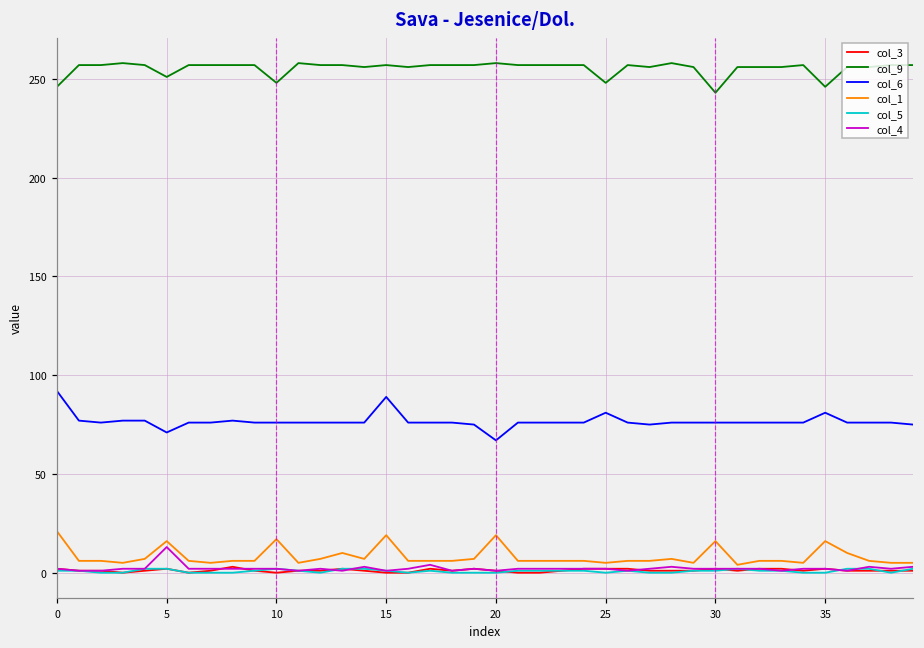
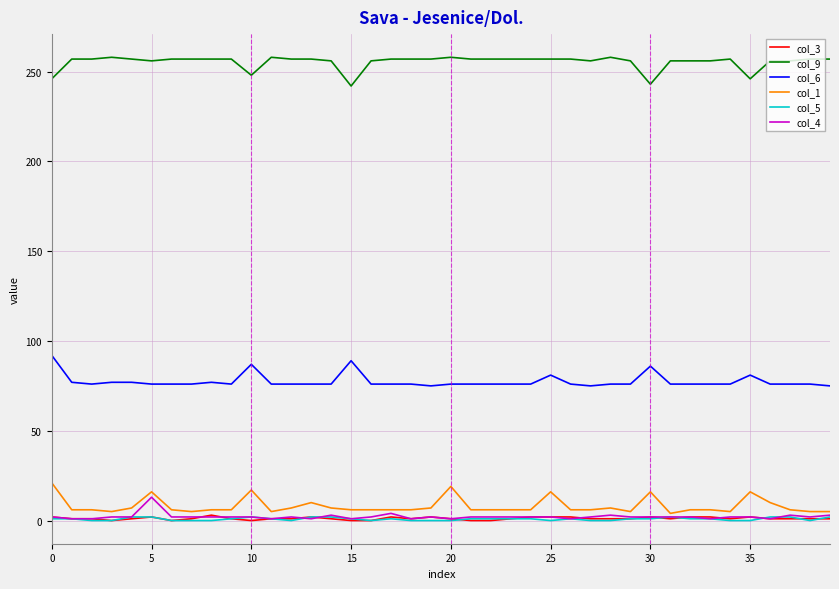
  {
    "col_3": {
      "10": 0
    },
    "col_9": {
      "0": 246,
-     "5": 251,
+     "5": 256,
      "10": 248,
-     "15": 257,
+     "15": 242,
      "20": 258,
-     "25": 248,
+     "25": 257,
      "30": 243,
      "35": 246
    },
    "col_6": {
      "0": 92,
-     "5": 71,
-     "10": 76,
+     "5": 76,
+     "10": 87,
      "15": 89,
-     "20": 67,
+     "20": 76,
      "25": 81,
-     "30": 76,
+     "30": 86,
      "35": 81
    },
    "col_1": {
      "0": 21,
      "5": 16,
      "10": 17,
-     "15": 19,
+     "15": 6,
      "20": 19,
-     "25": 5,
+     "25": 16,
      "30": 16,
      "35": 16
    },
    "col_5": {
      "25": 0,
      "35": 0
    },
    "col_4": {
      "5": 13
    }
  }
